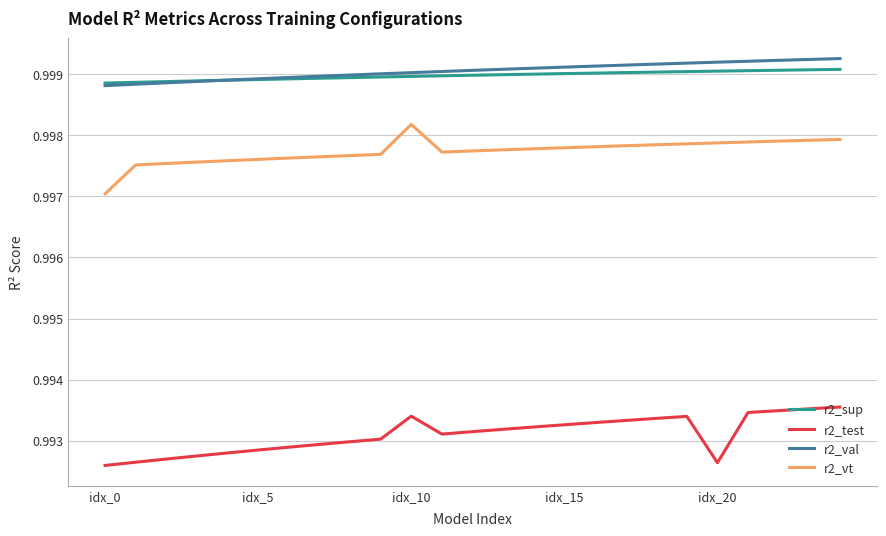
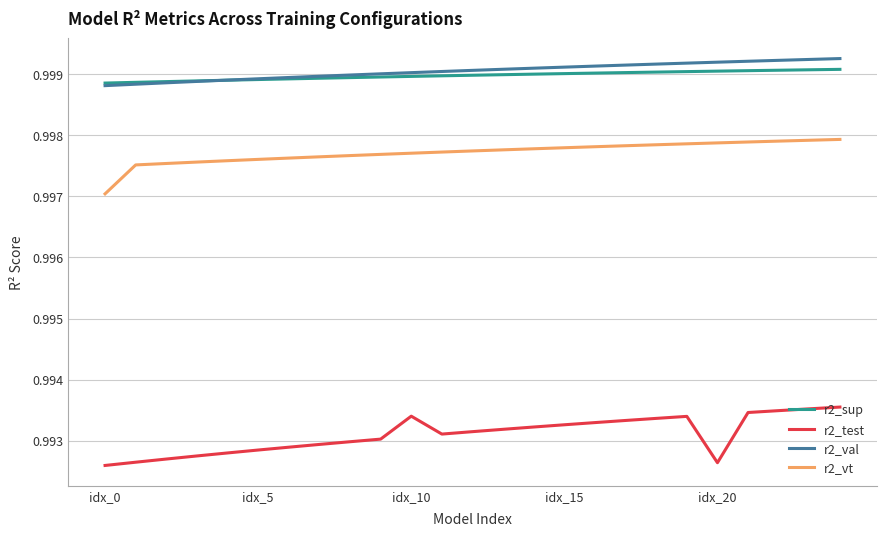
  {
    "r2_test": {
      "idx_0": 0.9926,
      "idx_5": 0.9928,
      "idx_10": 0.9934,
      "idx_15": 0.9933,
      "idx_20": 0.9926
    },
    "r2_vt": {
      "idx_0": 0.9970,
      "idx_5": 0.9976,
-     "idx_10": 0.9982,
+     "idx_10": 0.9977,
      "idx_15": 0.9978,
      "idx_20": 0.9979
    }
  }
